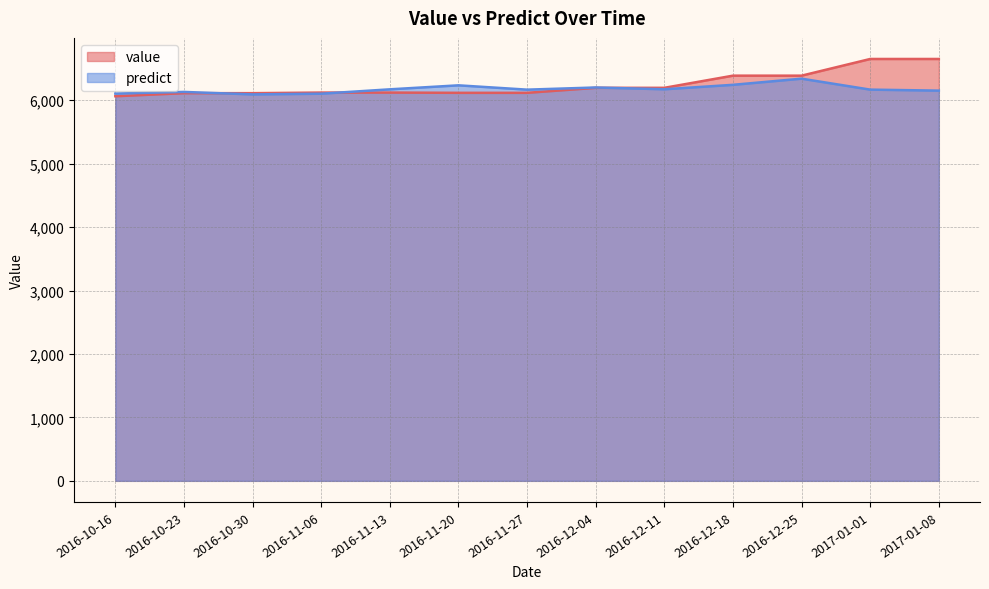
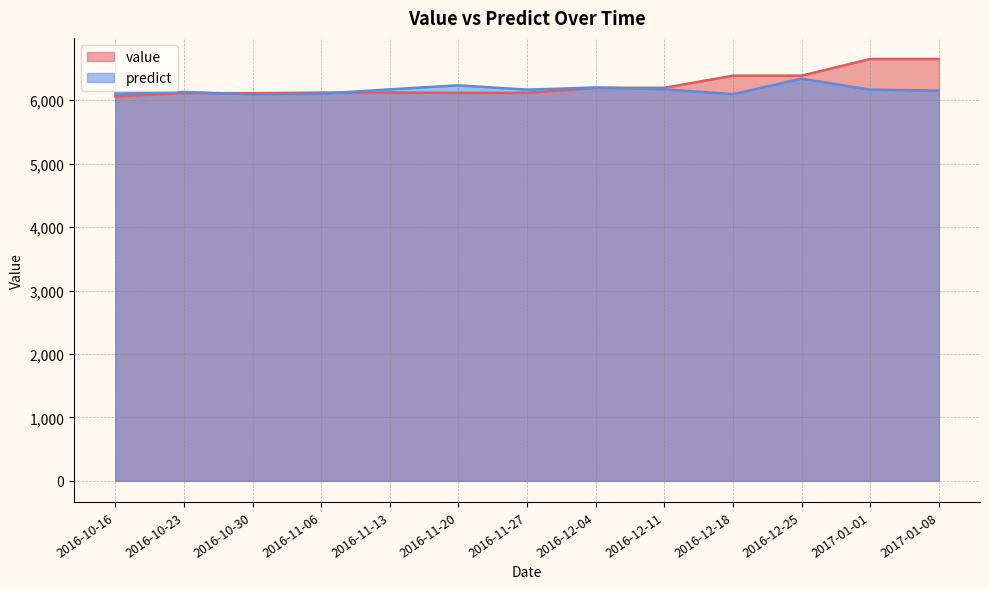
  {
    "value": {
      "2016-10-16": "6,100",
      "2016-11-13": "6,100",
      "2016-11-20": "6,100",
      "2016-11-27": "6,100",
      "2016-12-18": "6,400",
      "2016-12-25": "6,400",
      "2017-01-01": "6,600",
      "2017-01-08": "6,600"
    },
    "predict": {
      "2016-10-16": "6,100",
      "2016-11-13": "6,200",
      "2016-11-20": "6,200",
      "2016-11-27": "6,200",
-     "2016-12-18": "6,200",
+     "2016-12-18": "6,100",
      "2016-12-25": "6,300",
      "2017-01-01": "6,200",
      "2017-01-08": "6,200"
    }
  }
